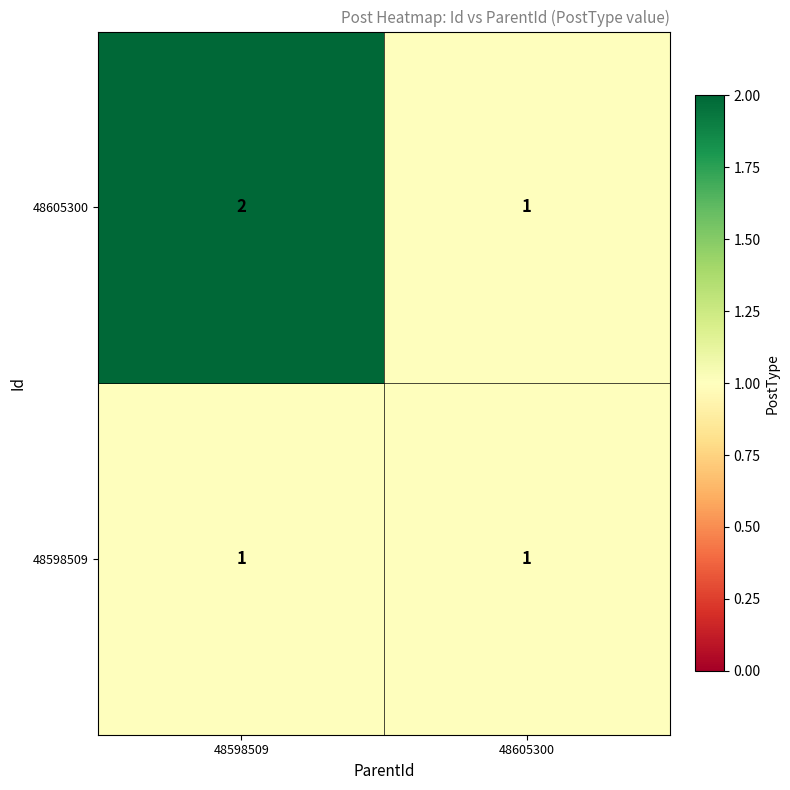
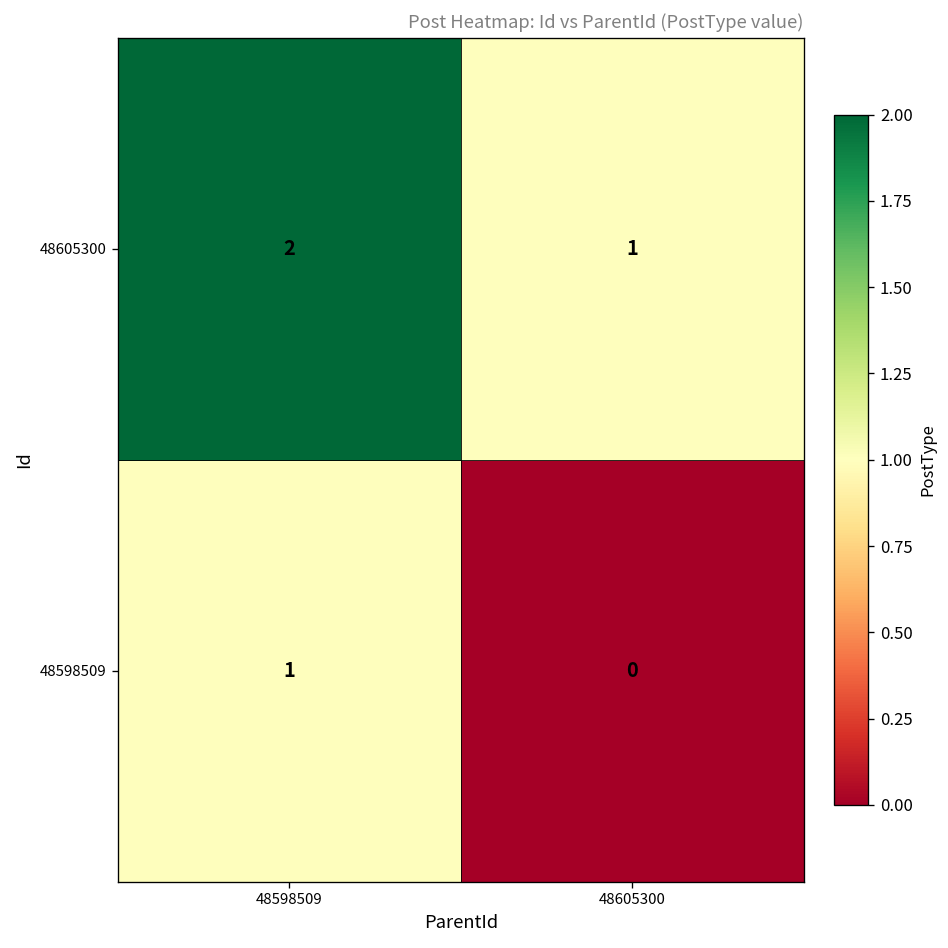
  {
    "48605300": {
      "48598509": 2,
      "48605300": 1
    },
    "48598509": {
      "48598509": 1,
-     "48605300": 1
+     "48605300": 0
    }
  }
